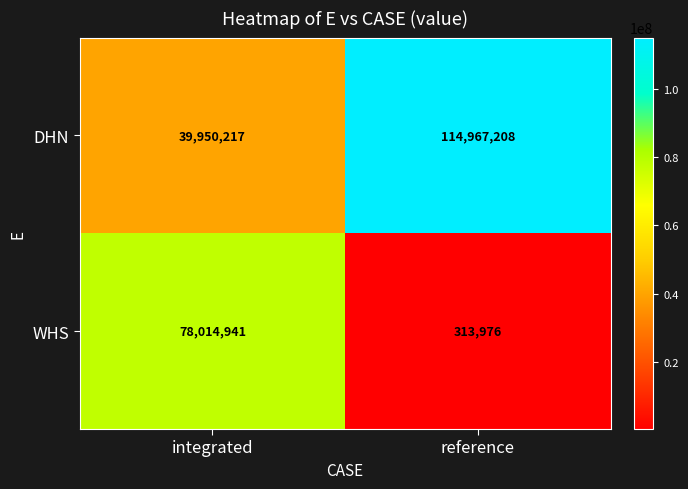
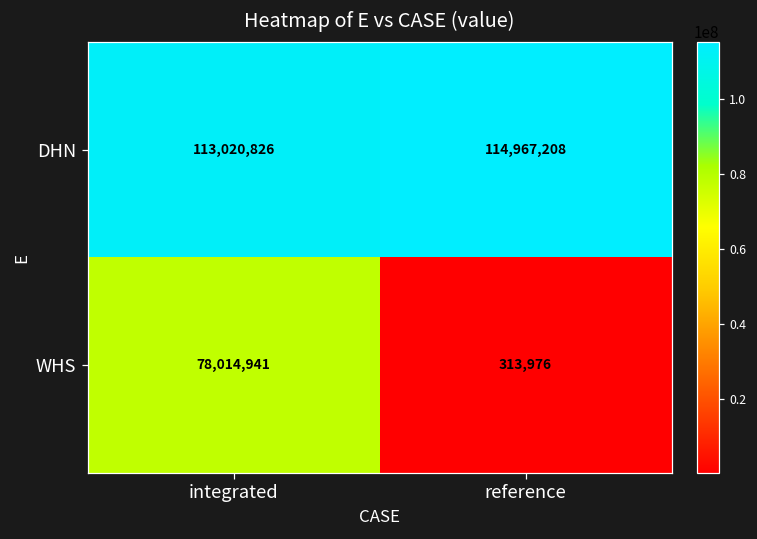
  {
    "DHN": {
-     "integrated": "39,950,217",
+     "integrated": "113,020,826",
      "reference": "114,967,208"
    },
    "WHS": {
      "integrated": "78,014,941",
      "reference": "313,976"
    }
  }
